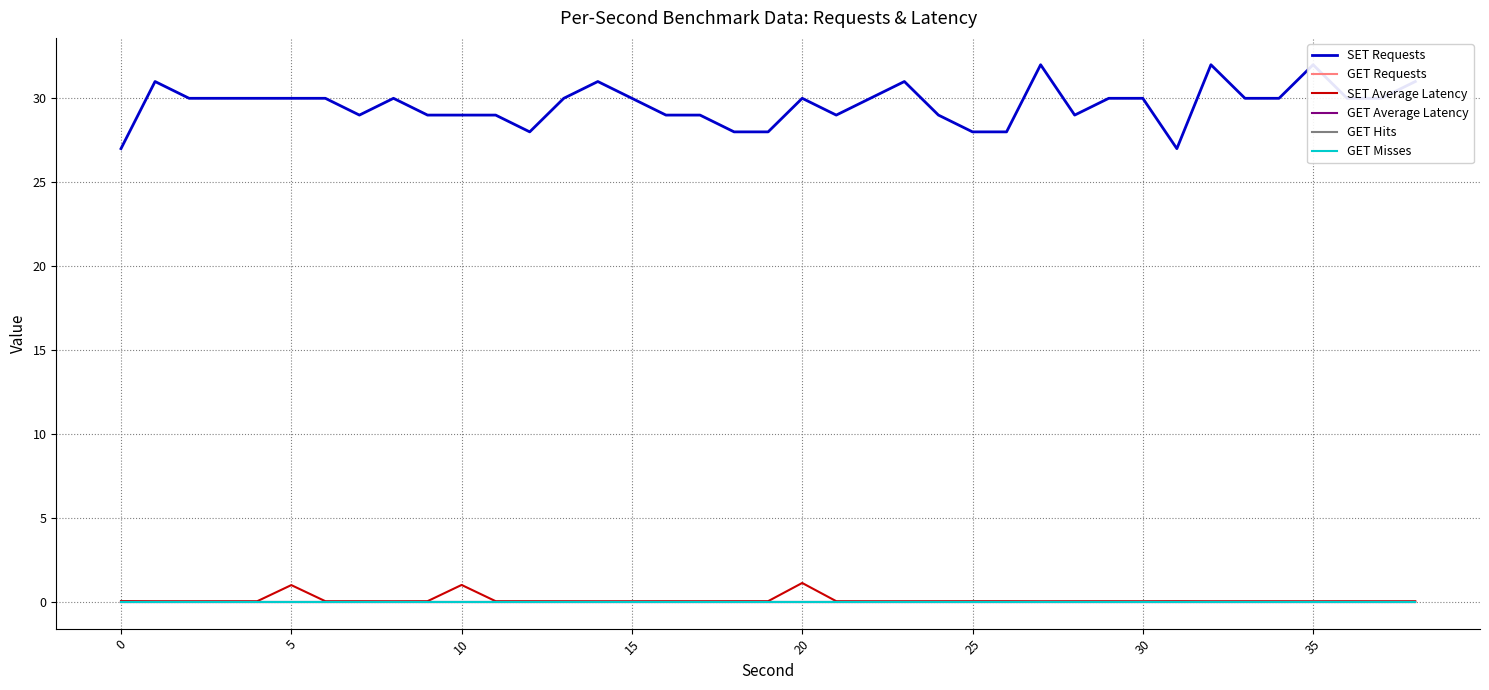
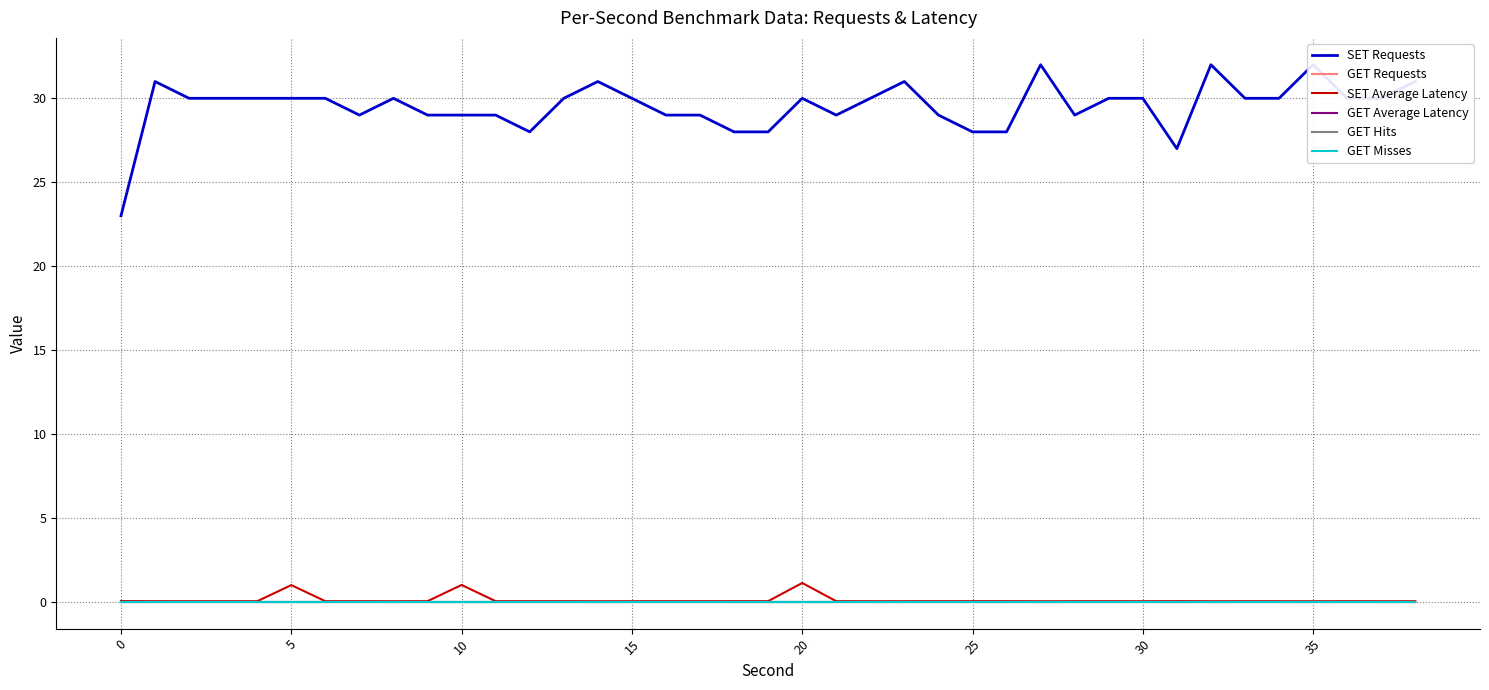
  {
    "SET Requests": {
-     "0": 27,
+     "0": 23,
      "5": 30,
      "10": 29,
      "15": 30,
      "20": 30,
      "25": 28,
      "30": 30
    },
    "GET Misses": {
      "5": 0,
      "10": 0,
      "20": 0
    },
    "SET Average Latency": {
      "5": 1,
      "10": 1,
      "20": 1
    }
  }
